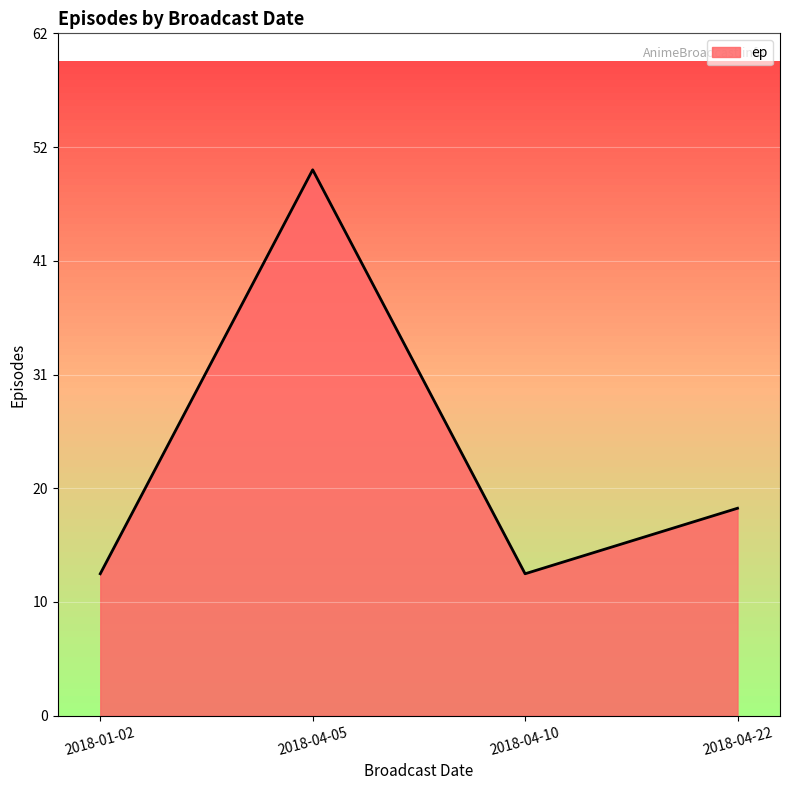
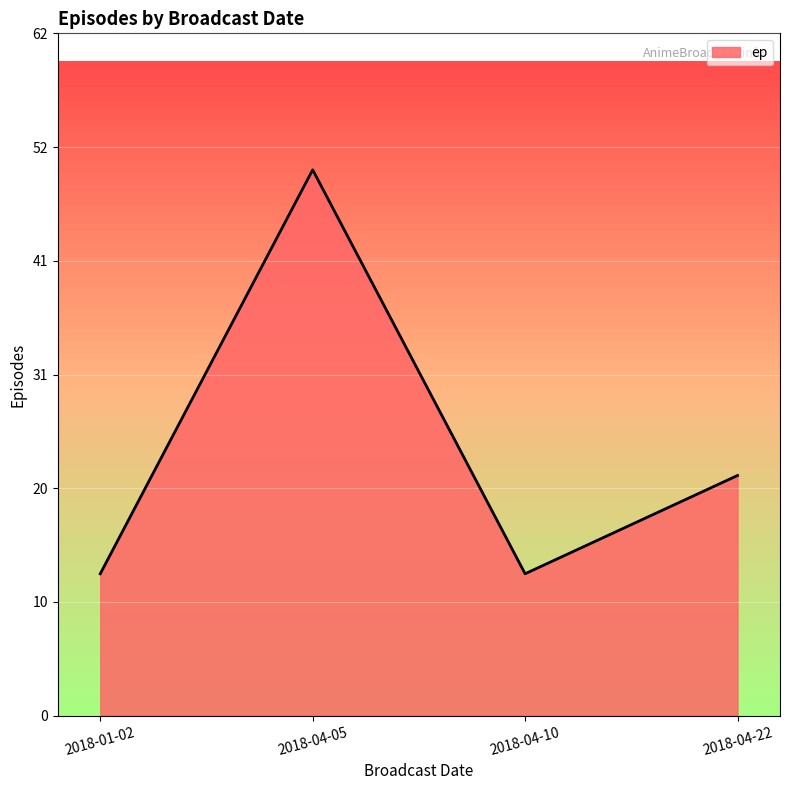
  {
    "2018-01-02": 13,
    "2018-04-05": 50,
    "2018-04-10": 13,
-   "2018-04-22": 19
+   "2018-04-22": 22
  }
